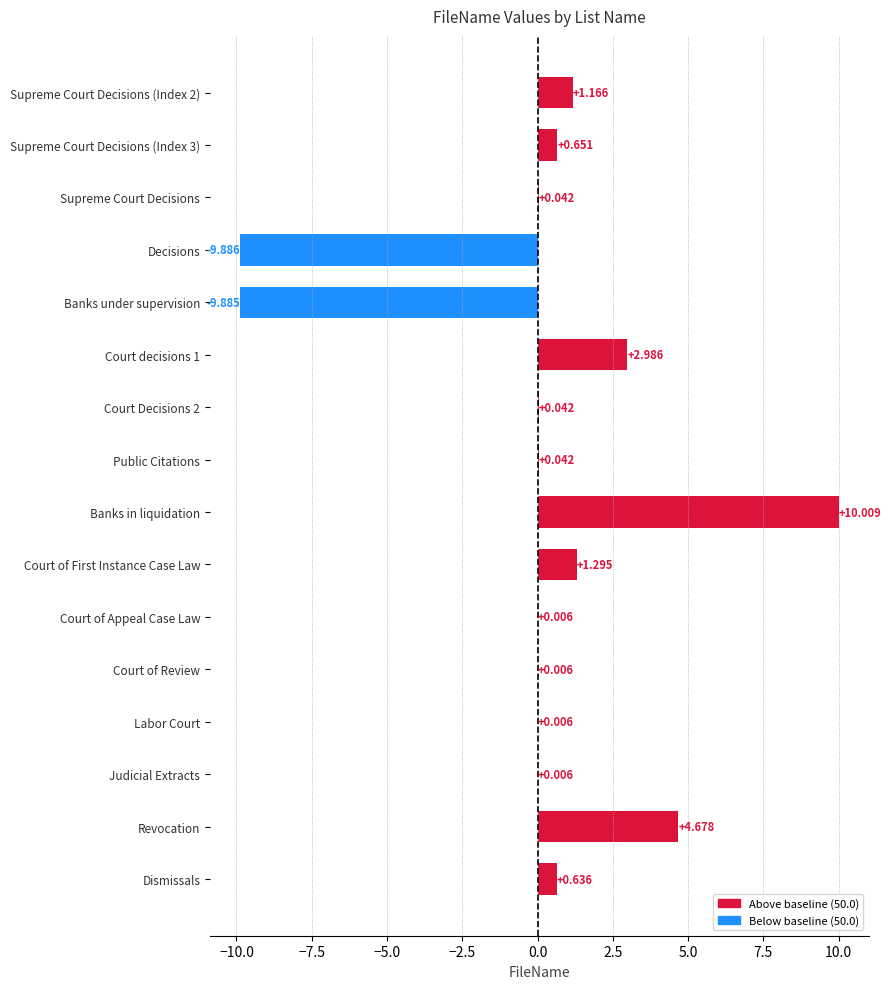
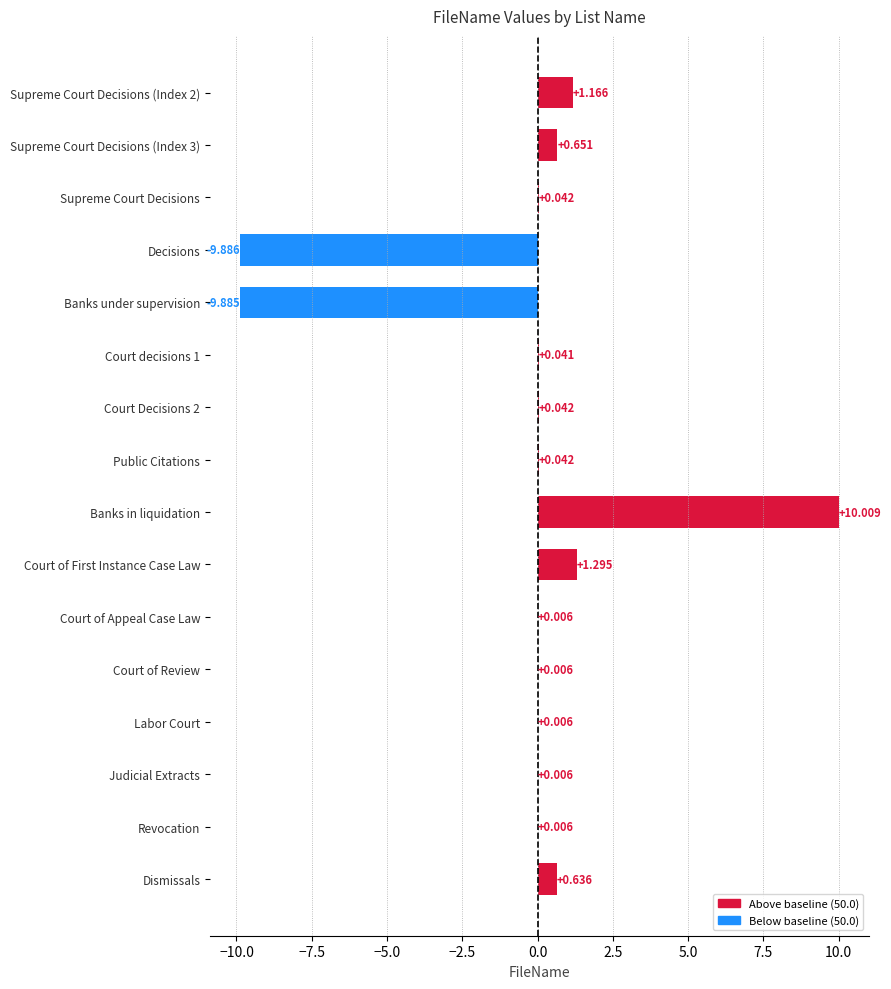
  {
    "Supreme Court Decisions (Index 2)": "+1.166",
    "Supreme Court Decisions (Index 3)": "+0.651",
    "Supreme Court Decisions": "+0.042",
    "Decisions": "-9.886",
    "Banks under supervision": "-9.885",
-   "Court decisions 1": "+2.986",
+   "Court decisions 1": "+0.041",
    "Court Decisions 2": "+0.042",
    "Public Citations": "+0.042",
    "Banks in liquidation": "+10.009",
    "Court of First Instance Case Law": "+1.295",
    "Court of Appeal Case Law": "+0.006",
    "Court of Review": "+0.006",
    "Labor Court": "+0.006",
    "Judicial Extracts": "+0.006",
-   "Revocation": "+4.678",
+   "Revocation": "+0.006",
    "Dismissals": "+0.636"
  }
